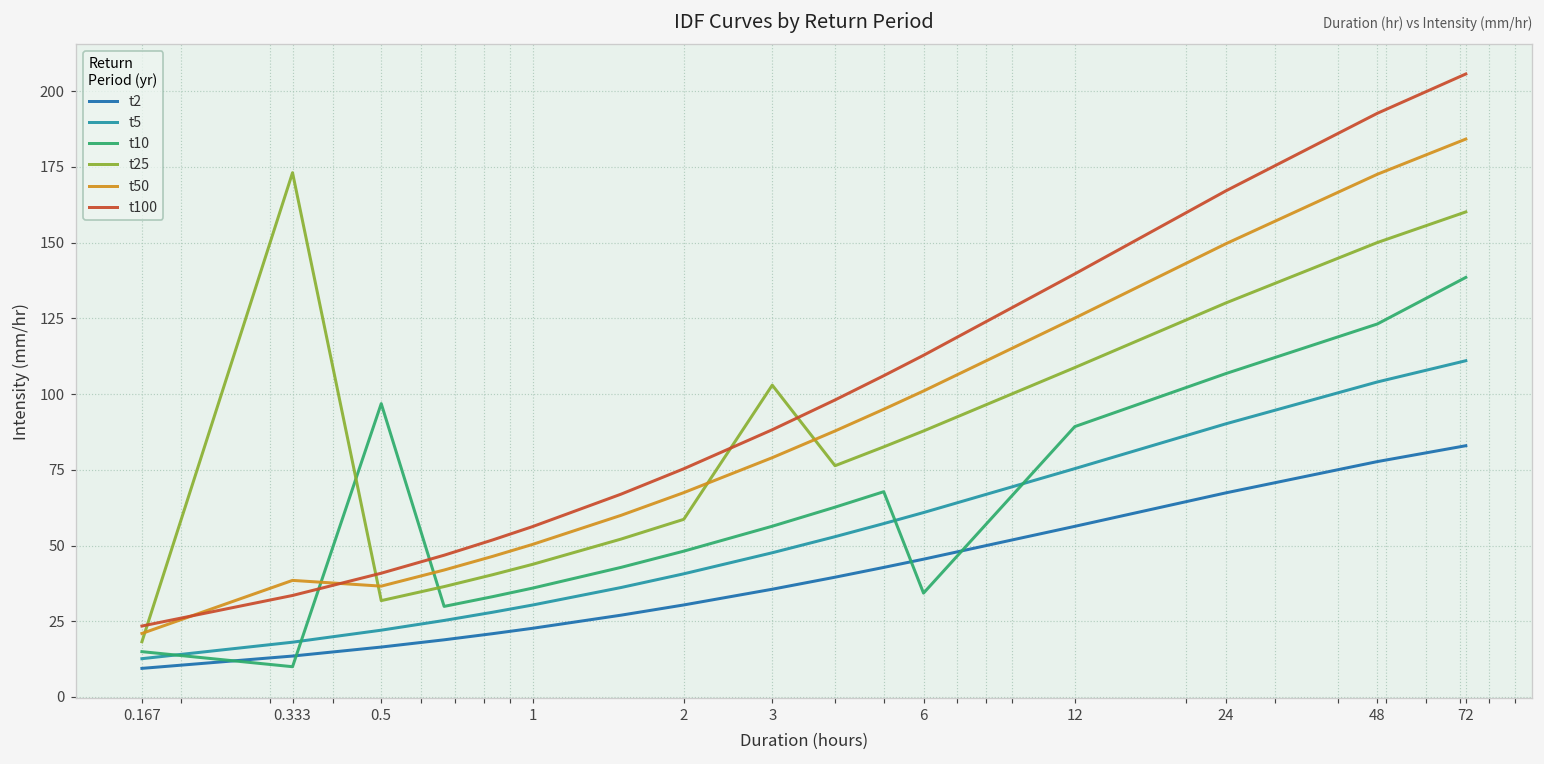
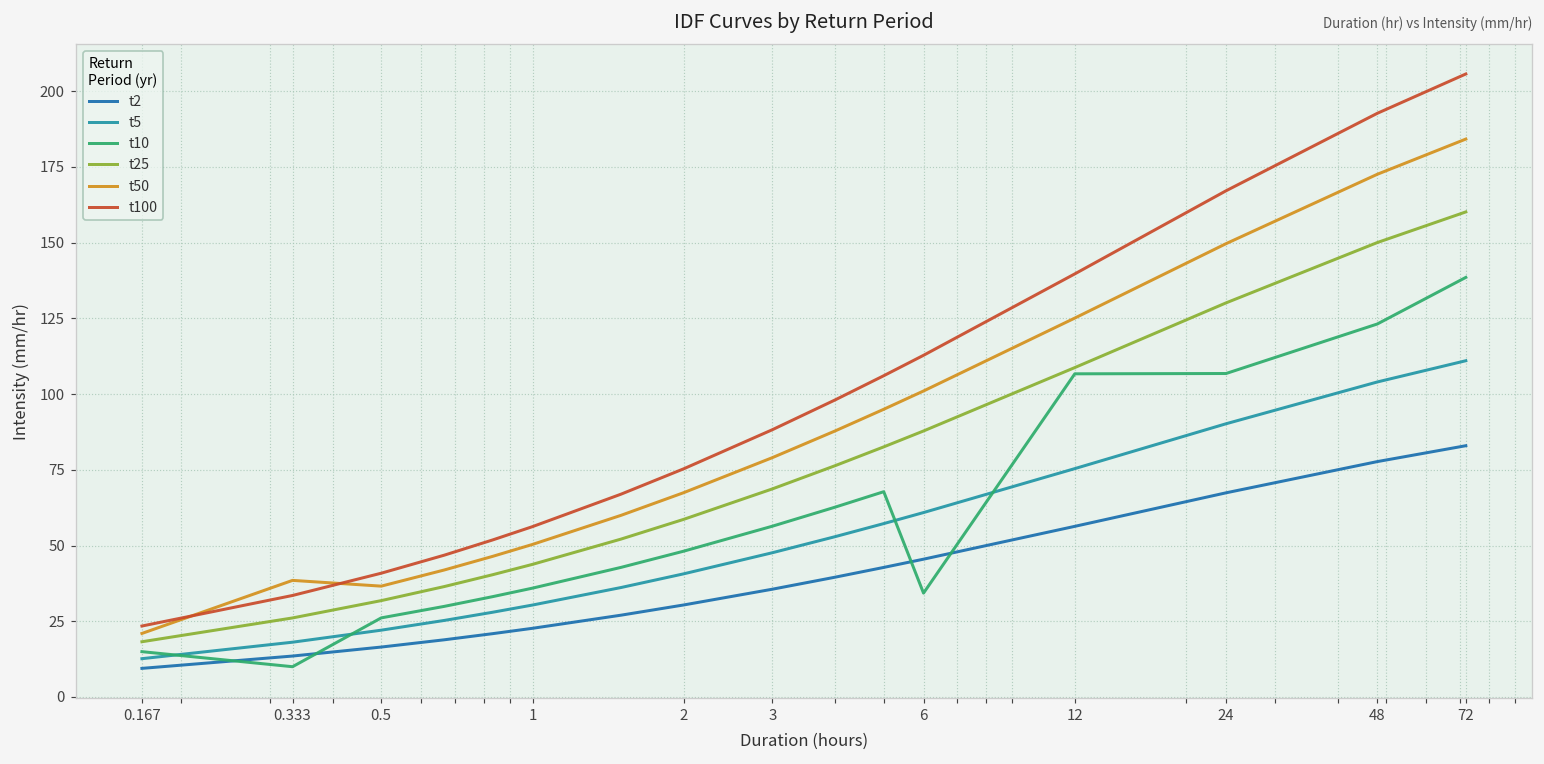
  {
    "t10": {
      "0.167": 15,
      "0.333": 10,
-     "0.5": 97,
+     "0.5": 26,
      "1": 36,
      "2": 48,
      "3": 56,
      "6": 34,
-     "12": 89,
+     "12": 107,
      "24": 107,
      "48": 123,
      "72": 139
    },
    "t25": {
      "0.167": 18,
-     "0.333": 173,
+     "0.333": 26,
      "0.5": 32,
      "1": 44,
      "2": 59,
-     "3": 103,
+     "3": 69,
      "6": 88,
      "12": 109,
      "24": 130,
      "48": 150,
      "72": 160
    },
    "t50": {
      "0.167": 21,
      "0.333": 39,
      "0.5": 37,
      "1": 50,
      "2": 67,
      "3": 79,
      "6": 101,
      "12": 125,
      "24": 150,
      "48": 173,
      "72": 184
    },
    "t100": {
      "0.167": 23,
      "0.333": 34,
      "0.5": 41,
      "1": 56,
      "2": 75,
      "3": 88,
      "6": 113,
      "12": 140,
      "24": 167,
      "48": 193,
      "72": 206
    }
  }
